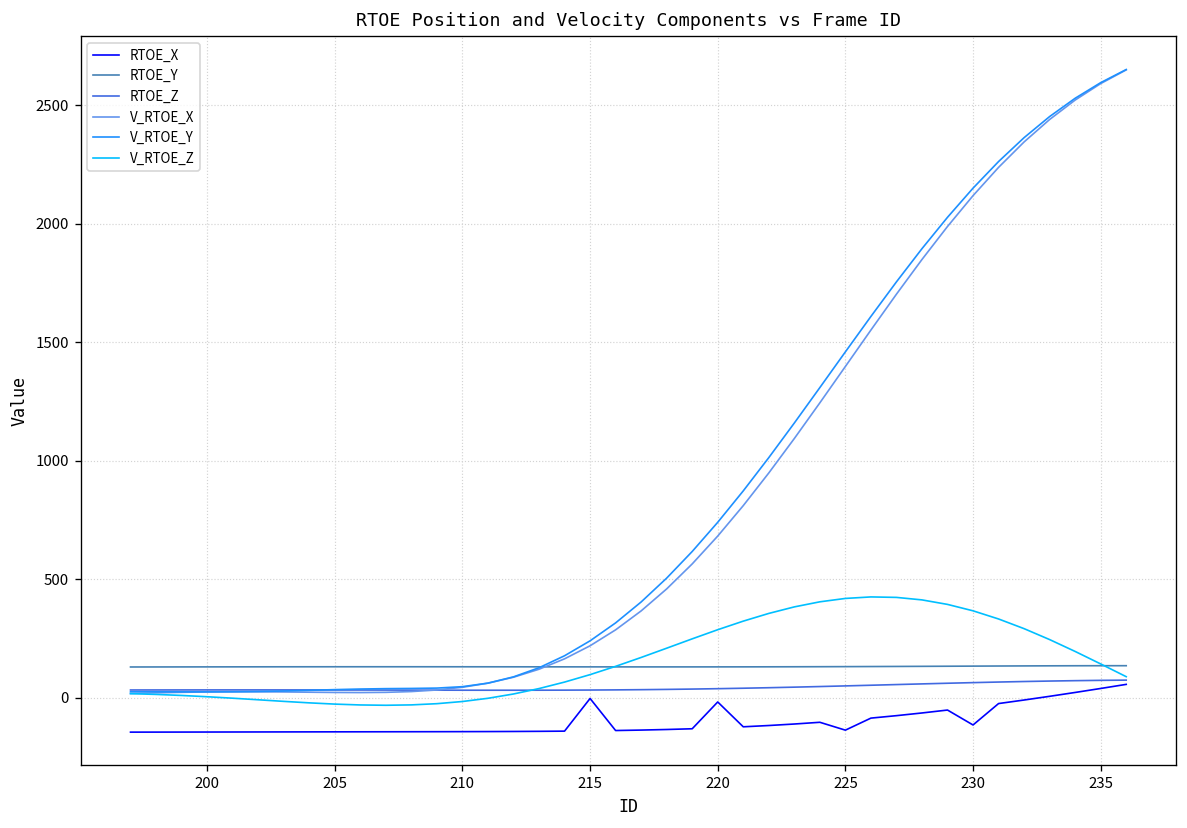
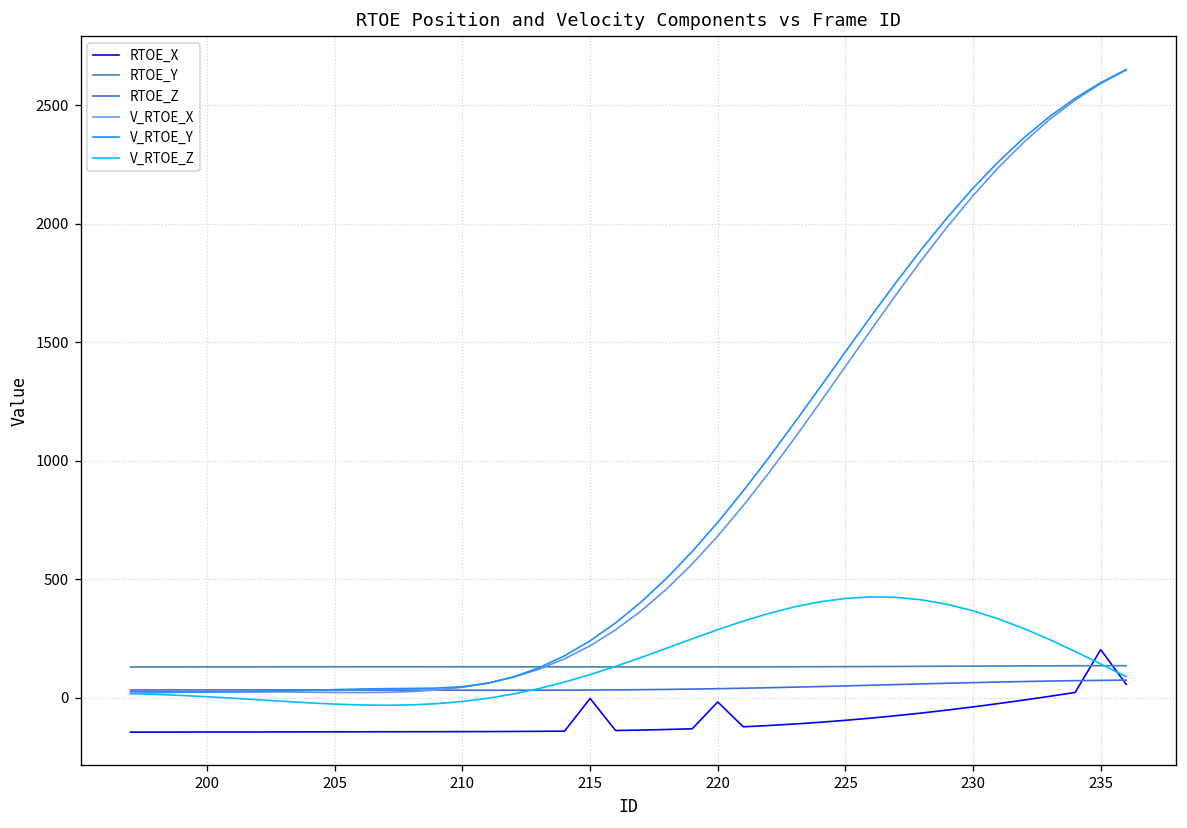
  {
    "RTOE_X": {
      "200": -140,
      "205": -140,
      "210": -140,
      "215": 0,
      "220": -20,
-     "225": -140,
-     "230": -110,
-     "235": 40
+     "225": -90,
+     "230": -40,
+     "235": 200
    }
  }
